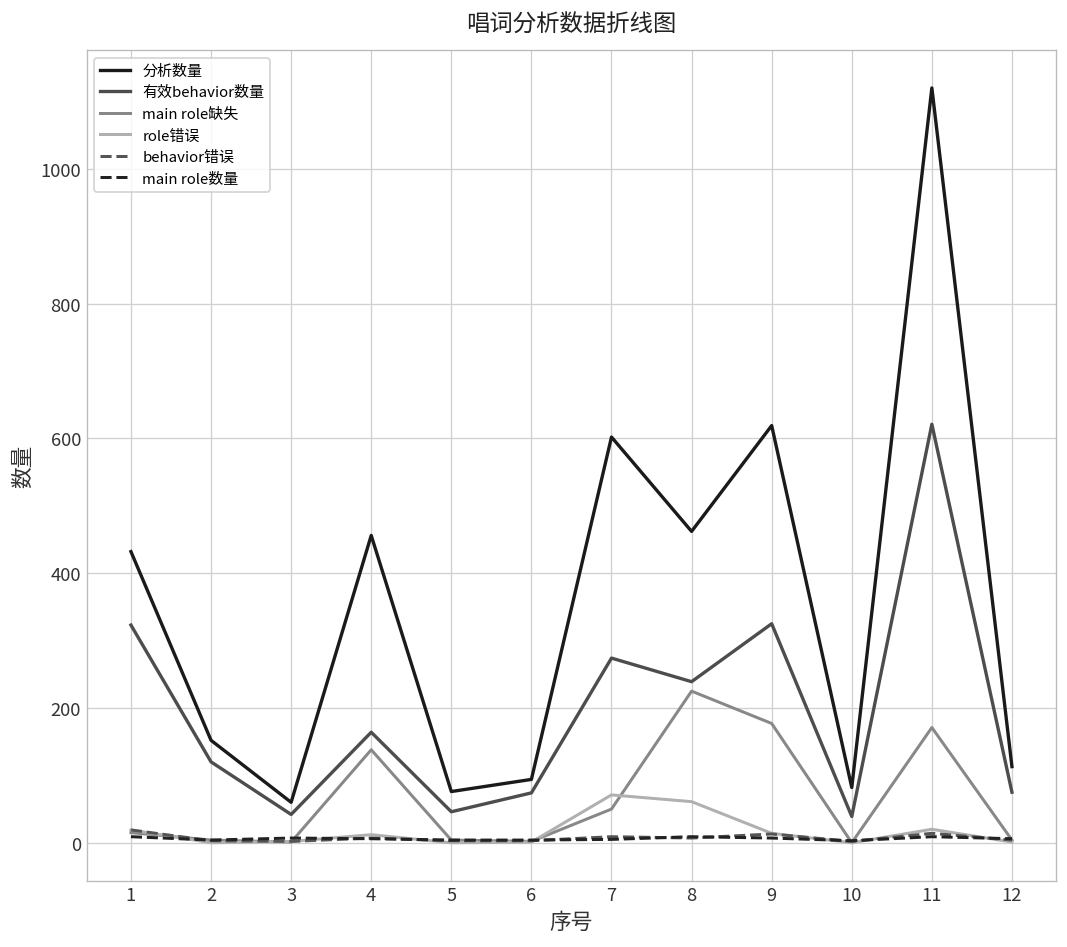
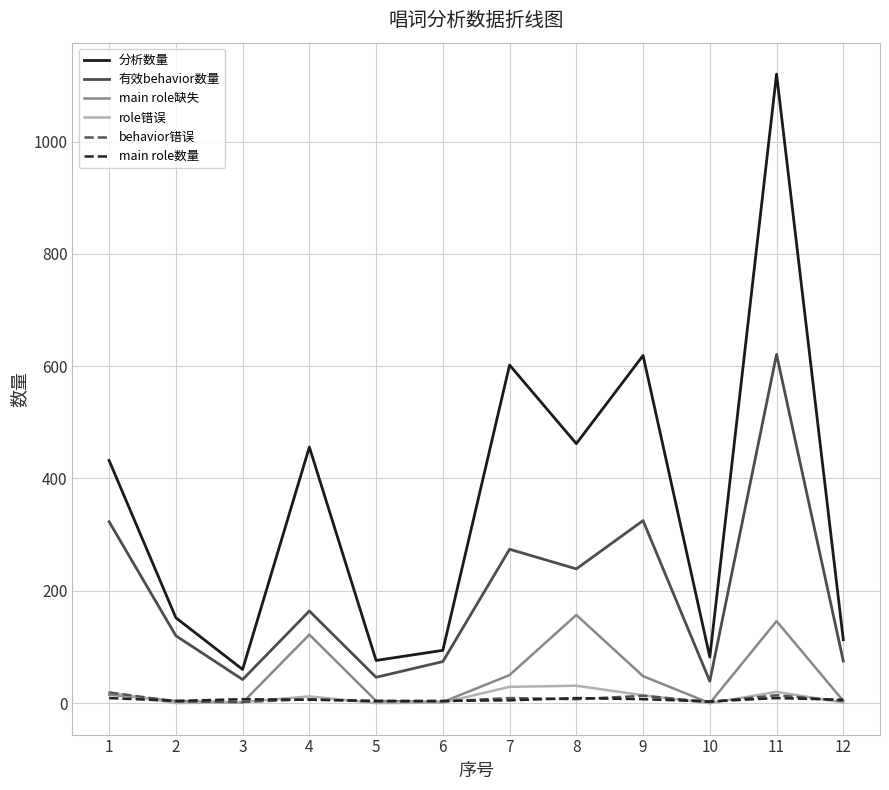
  {
    "main role缺失": {
-     "4": 140,
+     "4": 120,
      "7": 50,
-     "8": 230,
-     "9": 180,
-     "11": 170
+     "8": 160,
+     "9": 50,
+     "11": 150
    },
    "role错误": {
      "4": 10,
-     "7": 70,
-     "8": 60,
+     "7": 30,
+     "8": 30,
      "11": 20
    }
  }
